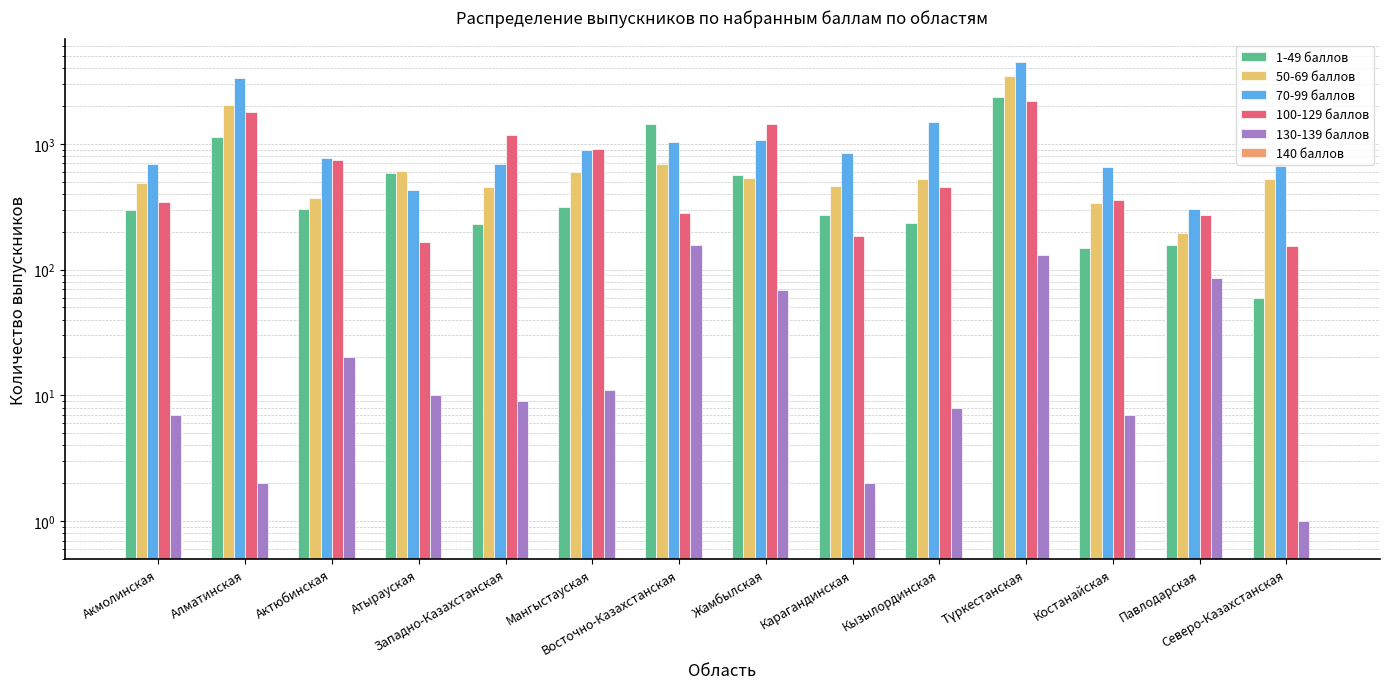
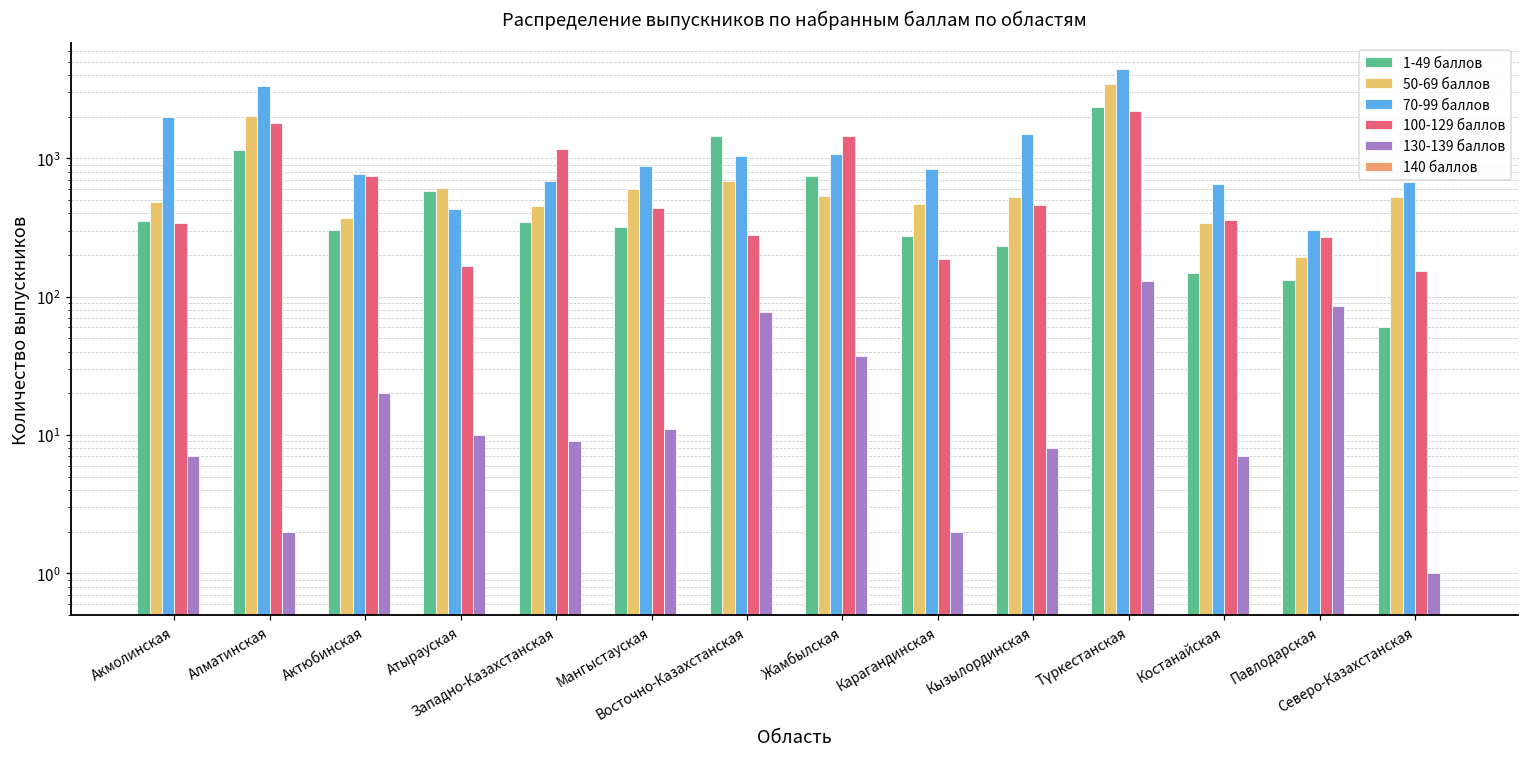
  {
    "1-49 баллов": {
-     "Акмолинская": 300,
+     "Акмолинская": 360,
      "Алматинская": 1100,
      "Актюбинская": 300,
      "Атырауская": 600,
-     "Западно-Казахстанская": 230,
+     "Западно-Казахстанская": 350,
      "Мангыстауская": 320,
      "Восточно-Казахстанская": 1400,
-     "Жамбылская": 600,
+     "Жамбылская": 700,
      "Карагандинская": 270,
      "Кызылординская": 230,
      "Түркестанская": 2300,
      "Костанайская": 150,
-     "Павлодарская": 160,
+     "Павлодарская": 130,
      "Северо-Казахстанская": 60
    },
    "70-99 баллов": {
-     "Акмолинская": 700,
+     "Акмолинская": 2000,
      "Алматинская": 3300,
      "Актюбинская": 800,
      "Атырауская": 430,
      "Западно-Казахстанская": 700,
      "Мангыстауская": 900,
      "Восточно-Казахстанская": 1000,
      "Жамбылская": 1100,
      "Карагандинская": 800,
      "Кызылординская": 1500,
      "Түркестанская": 4500,
      "Костанайская": 700,
      "Павлодарская": 300,
      "Северо-Казахстанская": 700
    },
    "100-129 баллов": {
      "Акмолинская": 340,
      "Алматинская": 1800,
      "Актюбинская": 700,
      "Атырауская": 170,
      "Западно-Казахстанская": 1200,
-     "Мангыстауская": 900,
+     "Мангыстауская": 440,
      "Восточно-Казахстанская": 280,
      "Жамбылская": 1400,
      "Карагандинская": 190,
      "Кызылординская": 460,
      "Түркестанская": 2200,
      "Костанайская": 360,
      "Павлодарская": 270,
      "Северо-Казахстанская": 150
    },
    "130-139 баллов": {
      "Акмолинская": 7,
      "Алматинская": 2,
      "Актюбинская": 20,
      "Атырауская": 10,
      "Западно-Казахстанская": 9,
      "Мангыстауская": 11,
-     "Восточно-Казахстанская": 160,
-     "Жамбылская": 70,
+     "Восточно-Казахстанская": 80,
+     "Жамбылская": 37,
      "Карагандинская": 2,
      "Кызылординская": 8,
      "Түркестанская": 130,
      "Костанайская": 7,
      "Павлодарская": 90,
      "Северо-Казахстанская": 1
    }
  }
